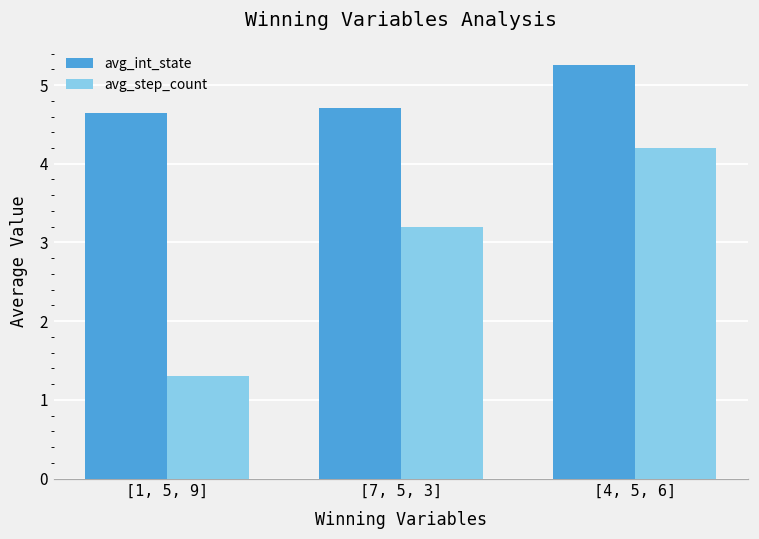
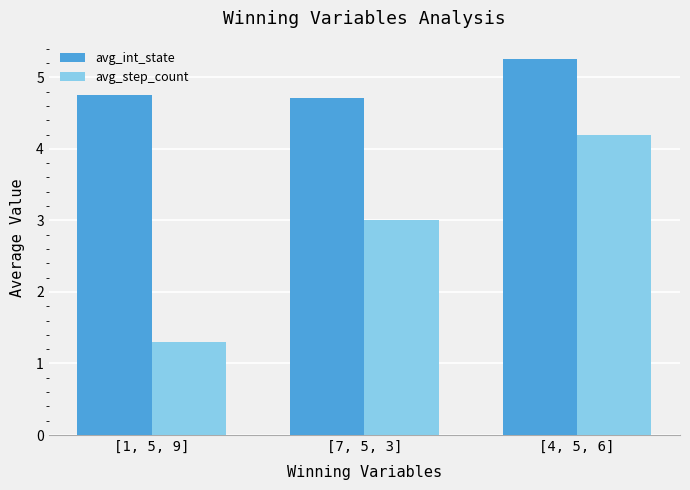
  {
    "avg_int_state": {
-     "[1, 5, 9]": 4.6,
+     "[1, 5, 9]": 4.8,
      "[7, 5, 3]": 4.7,
      "[4, 5, 6]": 5.3
    },
    "avg_step_count": {
      "[1, 5, 9]": 1.3,
-     "[7, 5, 3]": 3.2,
+     "[7, 5, 3]": 3.0,
      "[4, 5, 6]": 4.2
    }
  }
